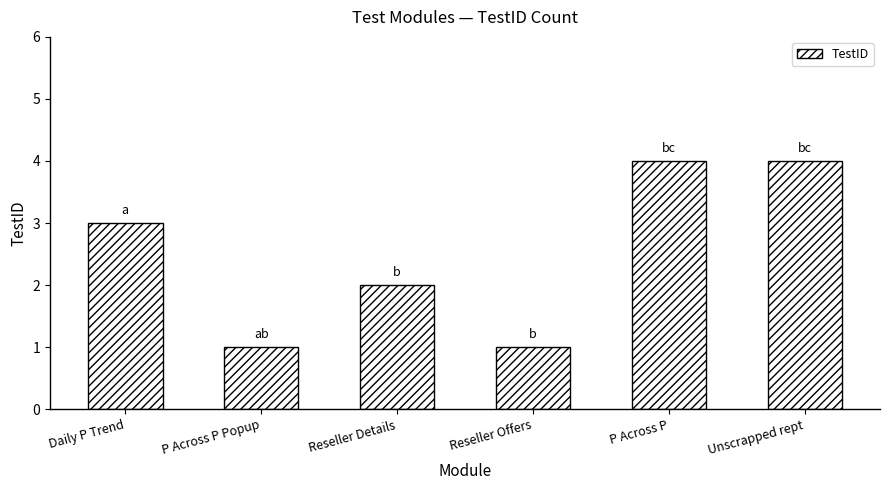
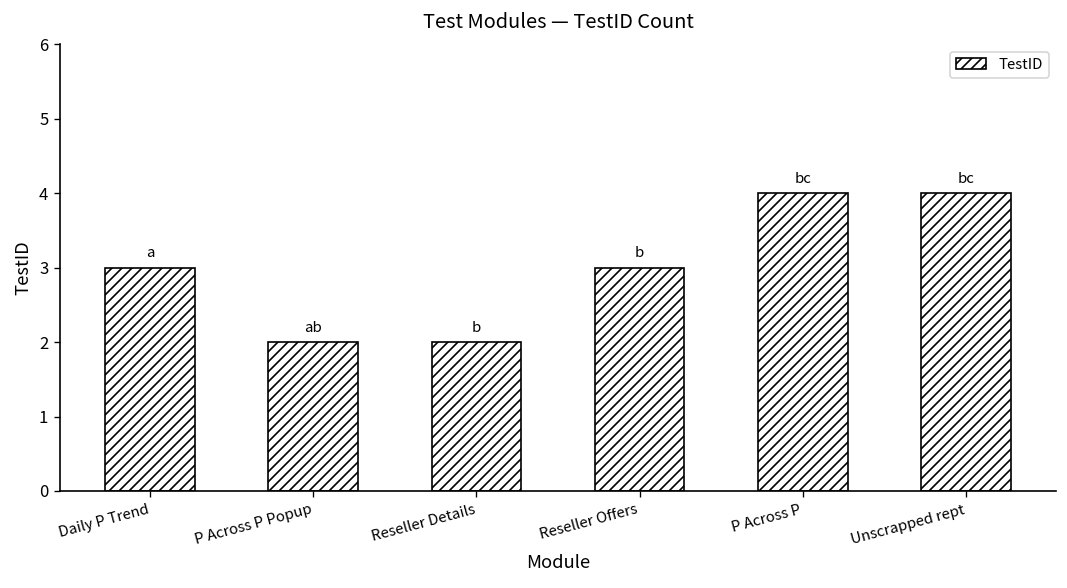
  {
    "Daily P Trend": 3,
-   "P Across P Popup": 1,
+   "P Across P Popup": 2,
    "Reseller Details": 2,
-   "Reseller Offers": 1,
+   "Reseller Offers": 3,
    "P Across P": 4,
    "Unscrapped rept": 4
  }
